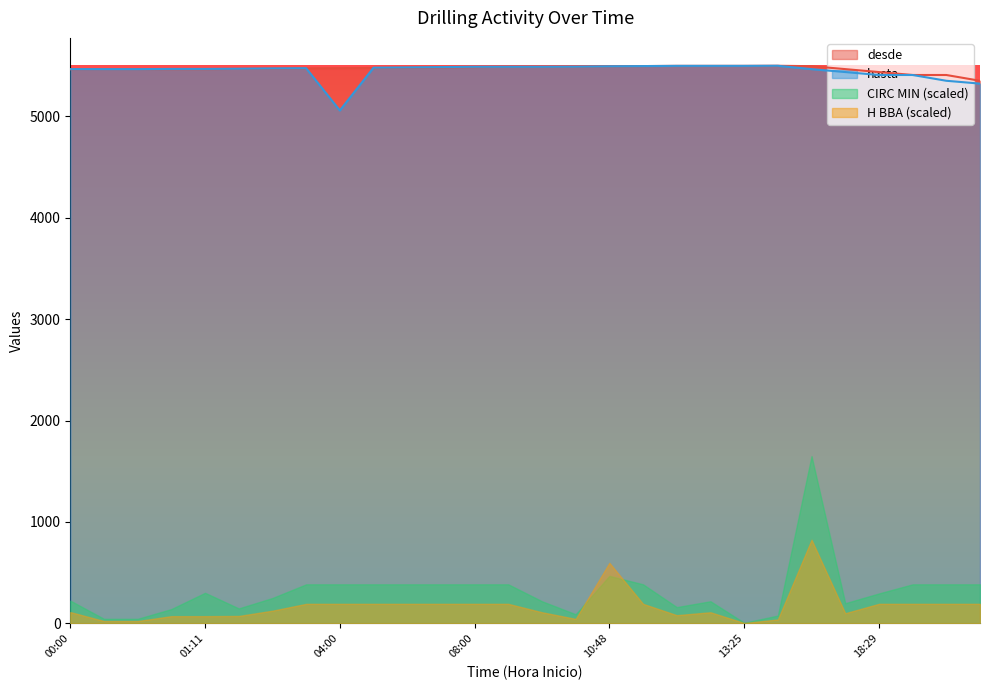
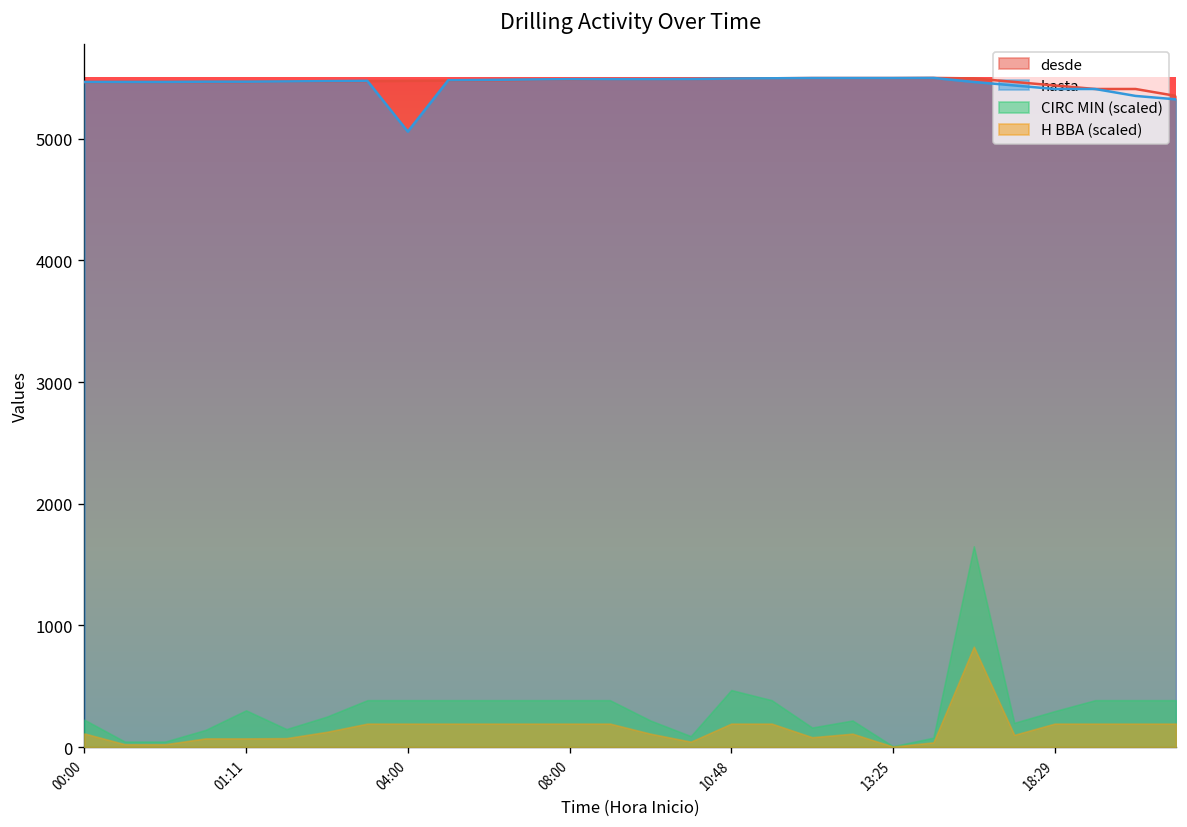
  {
    "desde": {
      "04:00": 5480
    },
    "hasta": {
      "04:00": 5060
    },
    "CIRC MIN (scaled)": {
      "00:00": 220,
      "01:11": 300,
      "04:00": 390,
      "08:00": 390,
      "10:48": 470,
      "18:29": 300
    },
    "H BBA (scaled)": {
      "00:00": 110,
      "01:11": 70,
      "04:00": 190,
      "08:00": 190,
-     "10:48": 600,
+     "10:48": 190,
      "18:29": 190
    }
  }
